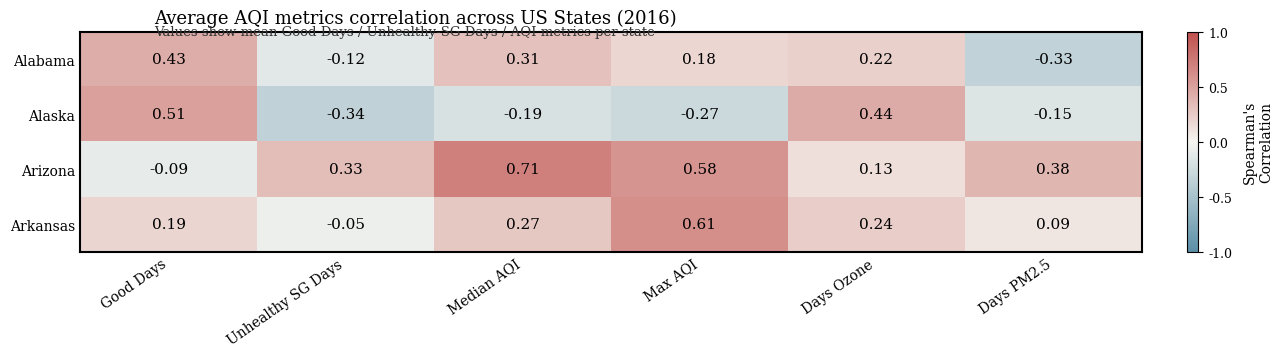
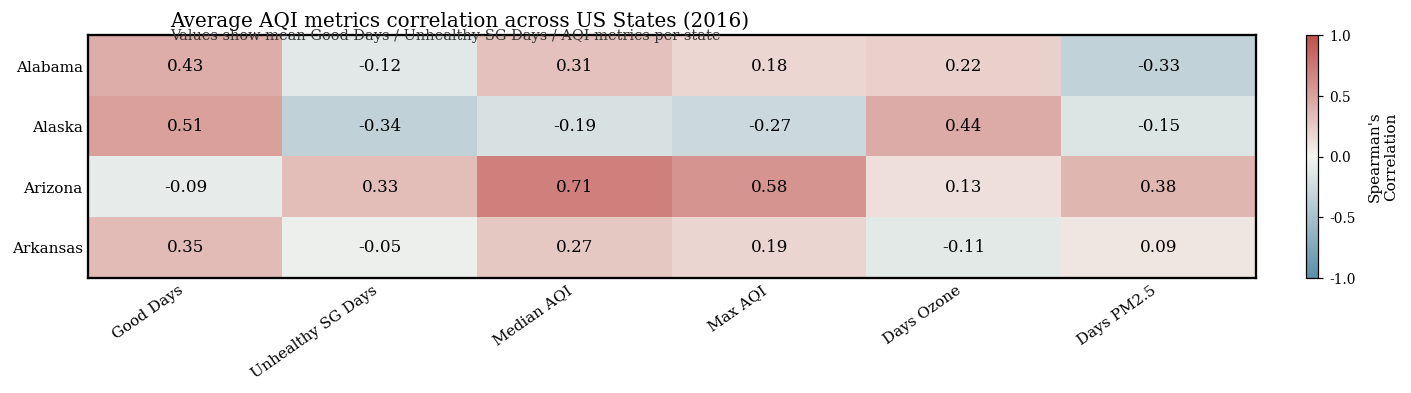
  {
    "Alabama": {
      "Good Days": 0.43,
      "Unhealthy SG Days": -0.12,
      "Median AQI": 0.31,
      "Max AQI": 0.18,
      "Days Ozone": 0.22,
      "Days PM2.5": -0.33
    },
    "Alaska": {
      "Good Days": 0.51,
      "Unhealthy SG Days": -0.34,
      "Median AQI": -0.19,
      "Max AQI": -0.27,
      "Days Ozone": 0.44,
      "Days PM2.5": -0.15
    },
    "Arizona": {
      "Good Days": -0.09,
      "Unhealthy SG Days": 0.33,
      "Median AQI": 0.71,
      "Max AQI": 0.58,
      "Days Ozone": 0.13,
      "Days PM2.5": 0.38
    },
    "Arkansas": {
-     "Good Days": 0.19,
+     "Good Days": 0.35,
      "Unhealthy SG Days": -0.05,
      "Median AQI": 0.27,
-     "Max AQI": 0.61,
-     "Days Ozone": 0.24,
+     "Max AQI": 0.19,
+     "Days Ozone": -0.11,
      "Days PM2.5": 0.09
    }
  }
